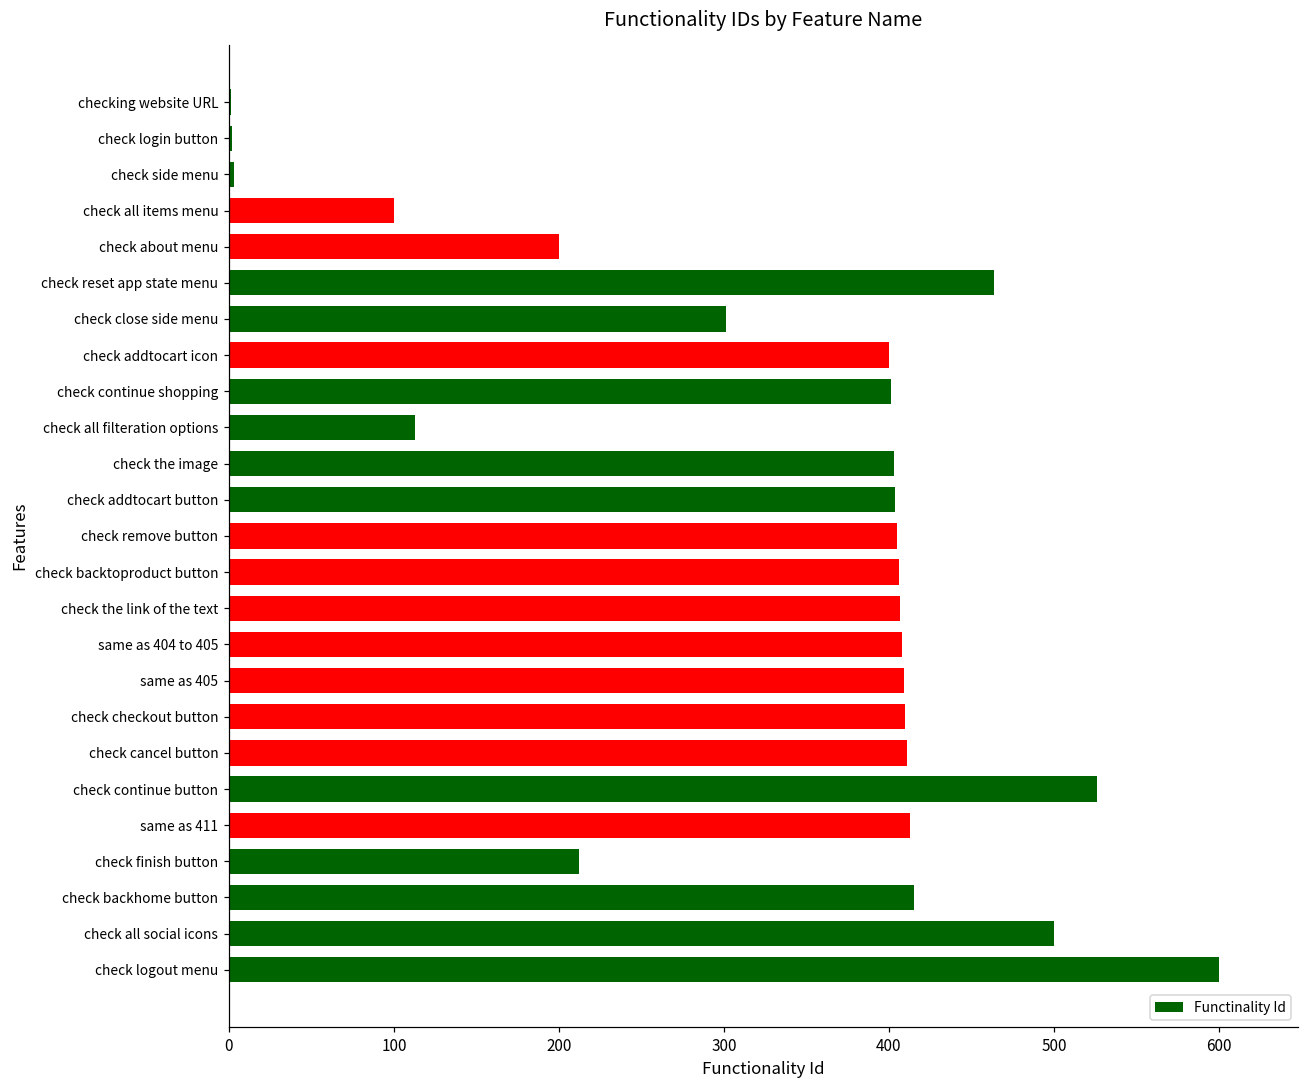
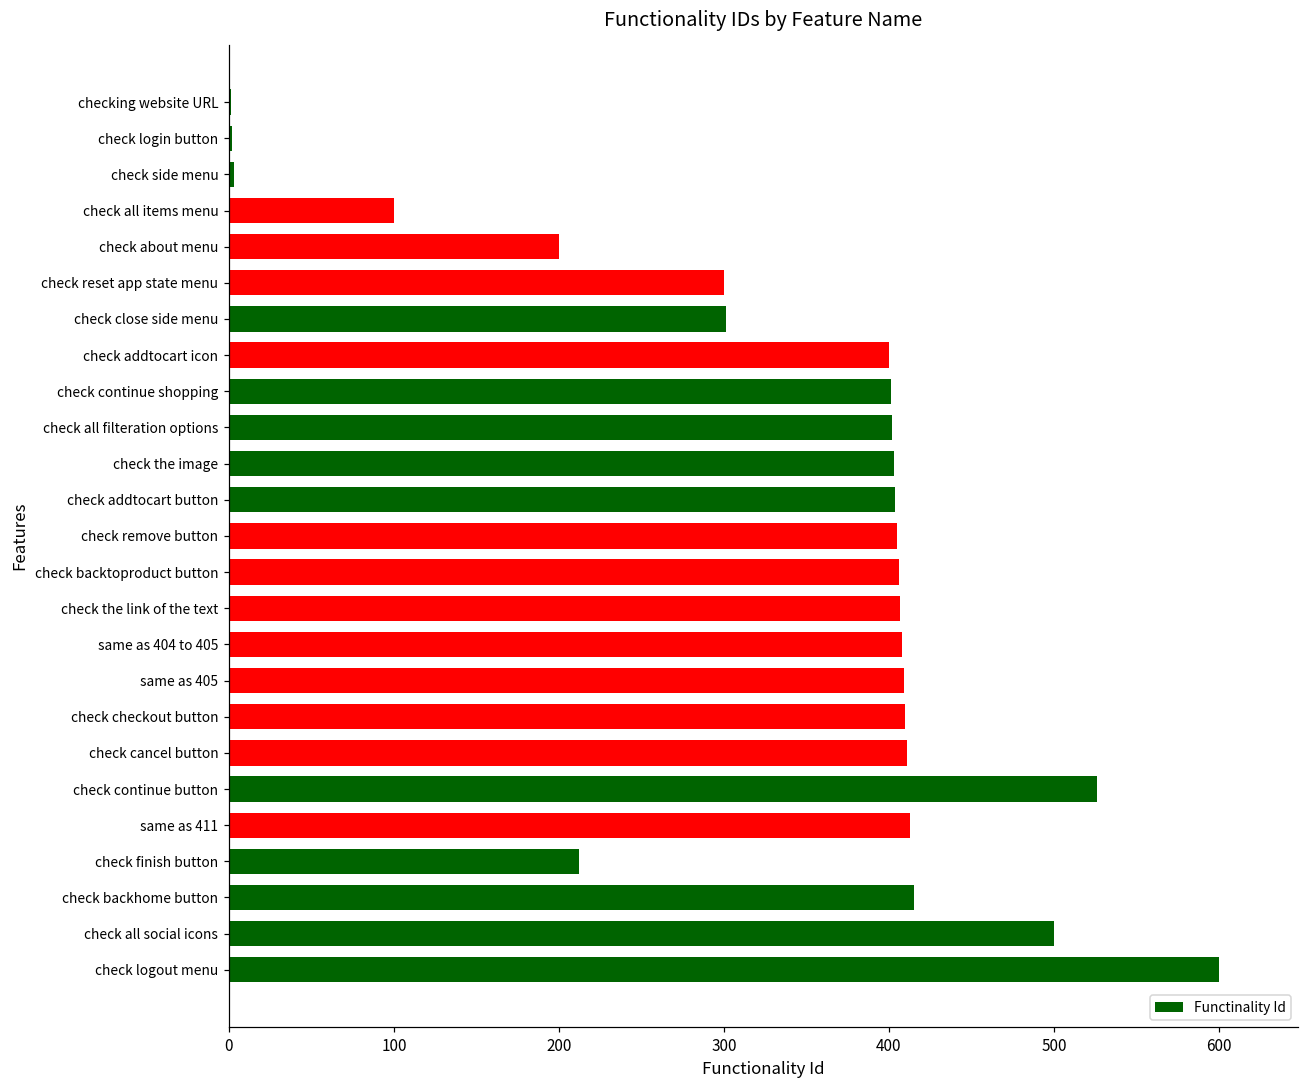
  {
    "check login button": 2,
    "check side menu": 3,
    "check all items menu": 100,
    "check about menu": 200,
-   "check reset app state menu": 464,
+   "check reset app state menu": 300,
    "check close side menu": 301,
    "check addtocart icon": 400,
    "check continue shopping": 401,
-   "check all filteration options": 113,
+   "check all filteration options": 402,
    "check the image": 403,
    "check addtocart button": 404,
    "check remove button": 405,
    "check backtoproduct button": 406,
    "check the link of the text": 407,
    "same as 404 to 405": 408,
    "same as 405": 409,
    "check checkout button": 410,
    "check cancel button": 411,
    "check continue button": 526,
    "same as 411": 413,
    "check finish button": 212,
    "check backhome button": 415,
    "check all social icons": 500,
    "check logout menu": 600
  }
